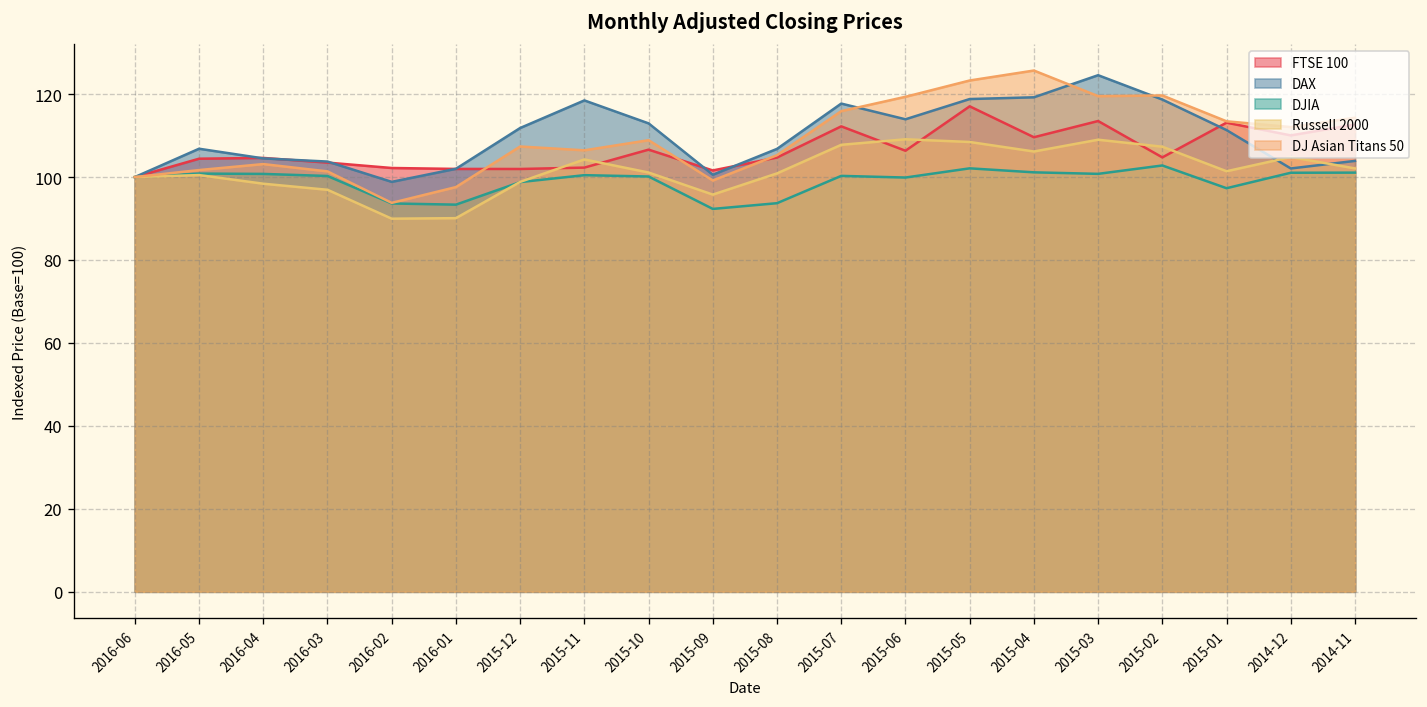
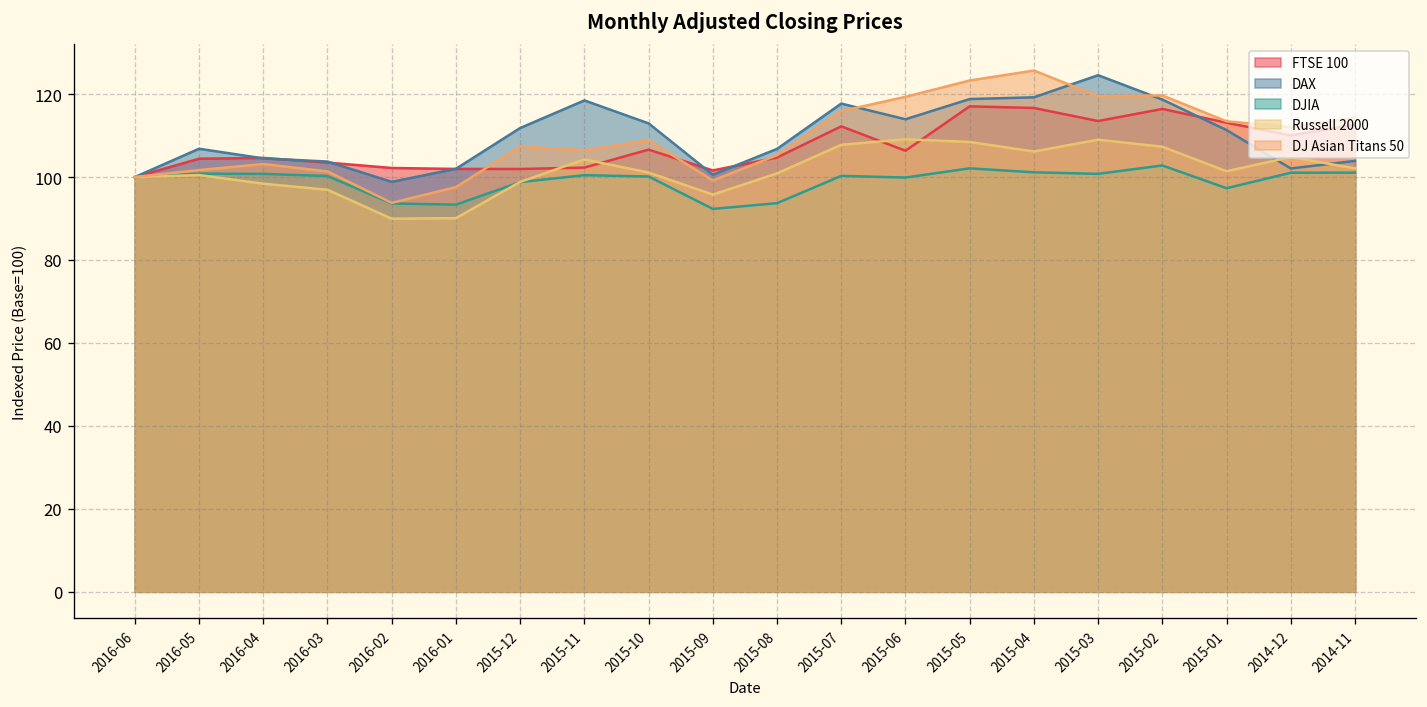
  {
    "FTSE 100": {
      "2016-05": 104,
      "2016-02": 102,
      "2015-12": 102,
      "2015-11": 102,
      "2015-10": 107,
      "2015-09": 102,
      "2015-07": 112,
      "2015-06": 106,
      "2015-05": 117,
-     "2015-04": 110,
+     "2015-04": 117,
      "2015-03": 114,
-     "2015-02": 105
+     "2015-02": 116
    }
  }
